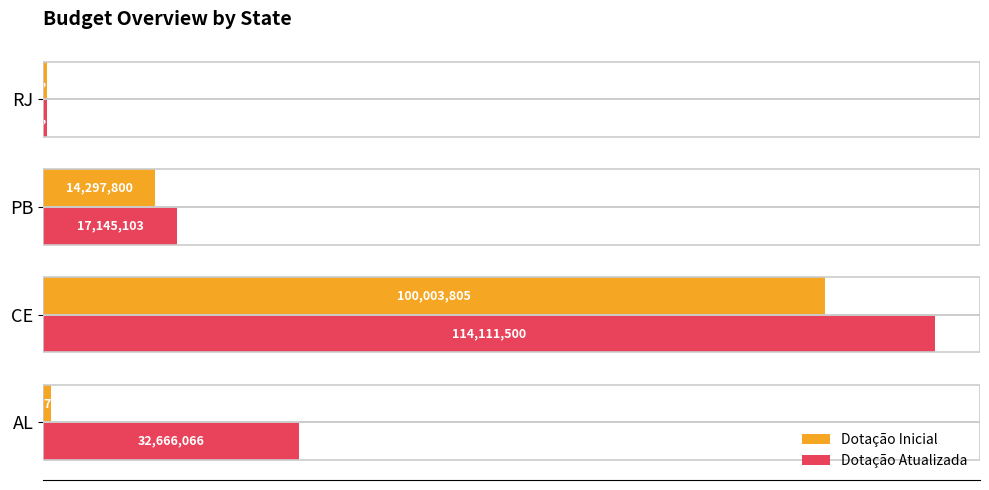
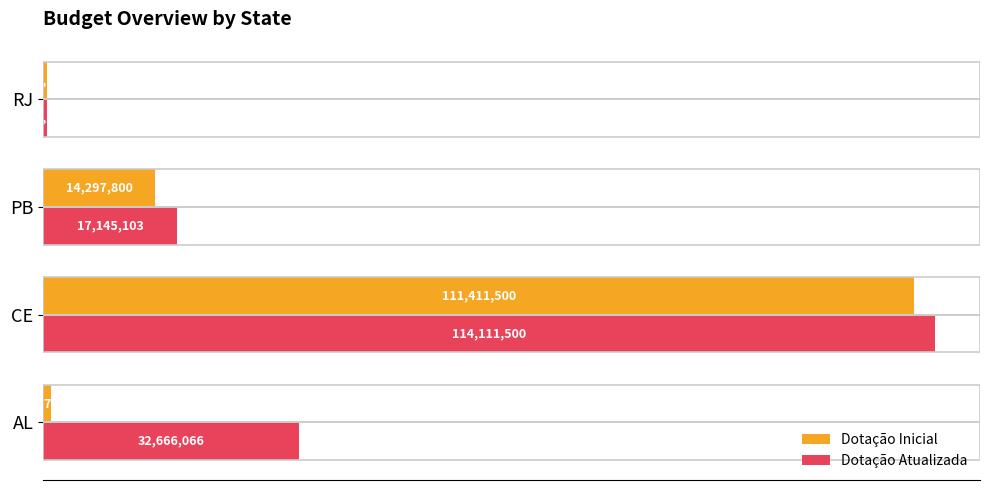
  {
    "Dotação Inicial": {
      "PB": "14,297,800",
-     "CE": "100,003,805"
+     "CE": "111,411,500"
    },
    "Dotação Atualizada": {
      "PB": "17,145,103",
      "CE": "114,111,500",
      "AL": "32,666,066"
    }
  }
